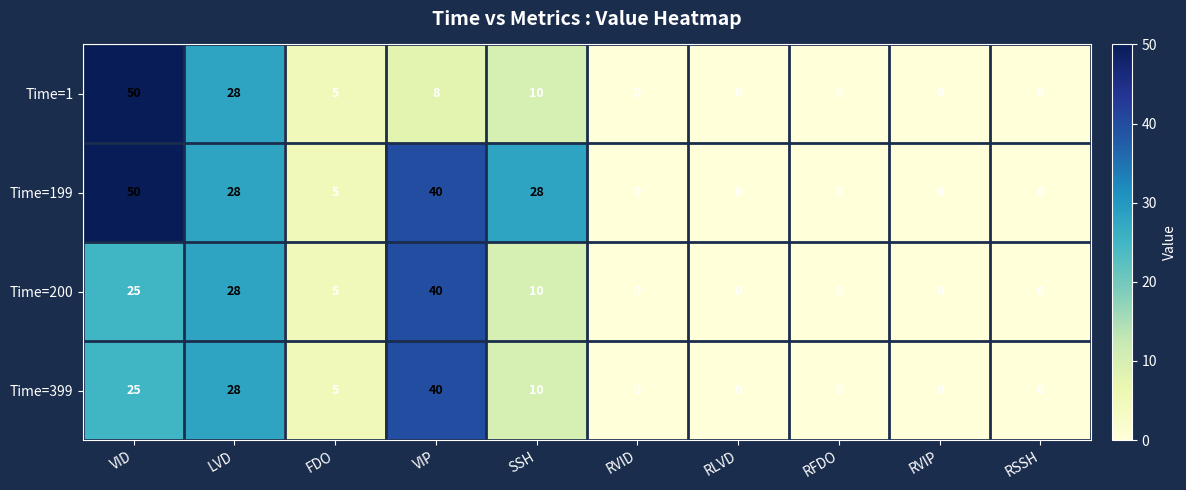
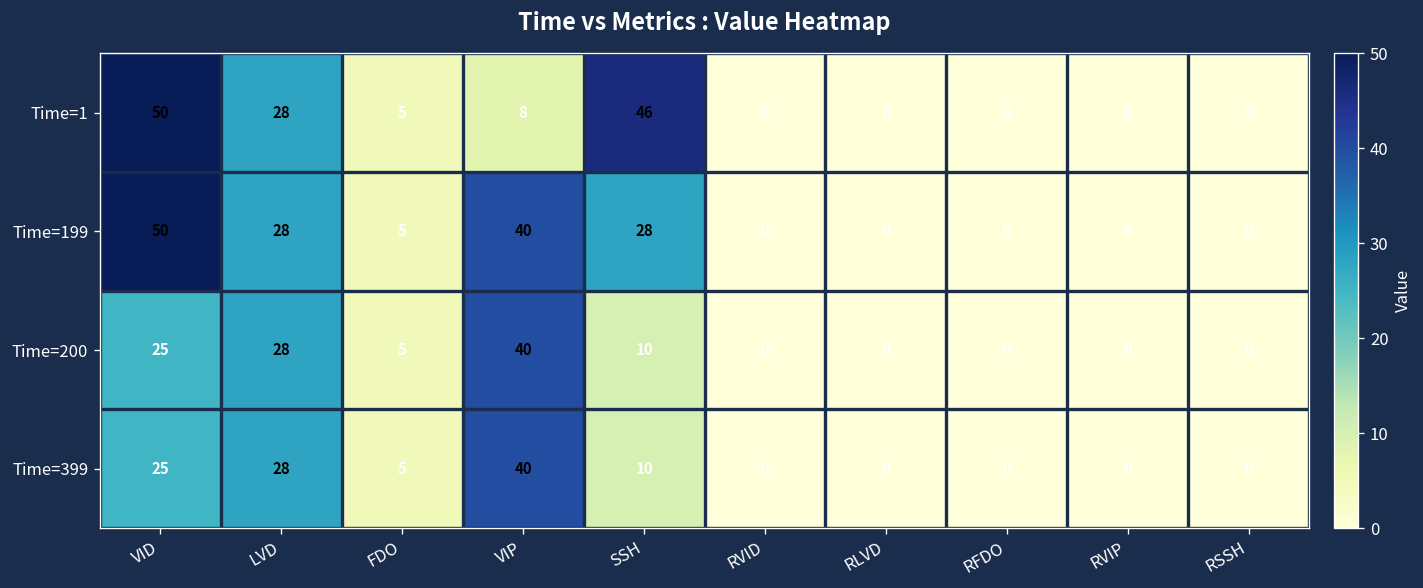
  {
    "Time=1": {
      "VID": 50,
      "LVD": 28,
      "FDO": 5,
      "VIP": 8,
-     "SSH": 10
+     "SSH": 46
    },
    "Time=199": {
      "VID": 50,
      "LVD": 28,
      "FDO": 5,
      "VIP": 40,
      "SSH": 28
    },
    "Time=200": {
      "VID": 25,
      "LVD": 28,
      "FDO": 5,
      "VIP": 40,
      "SSH": 10
    },
    "Time=399": {
      "VID": 25,
      "LVD": 28,
      "FDO": 5,
      "VIP": 40,
      "SSH": 10
    }
  }
